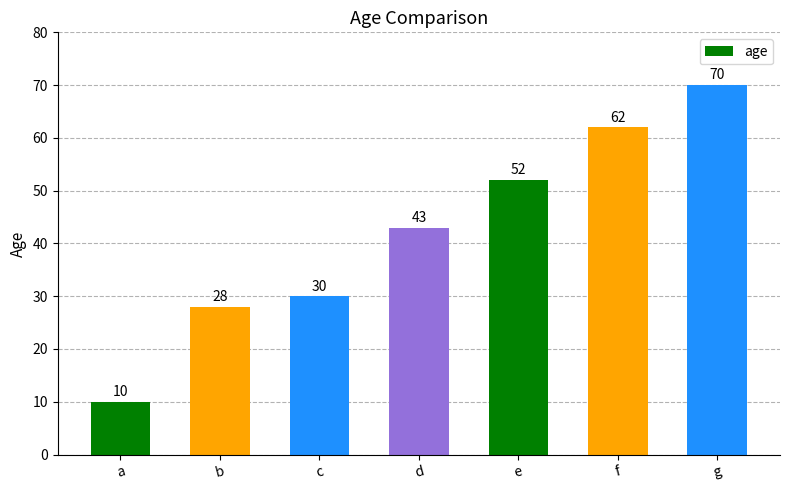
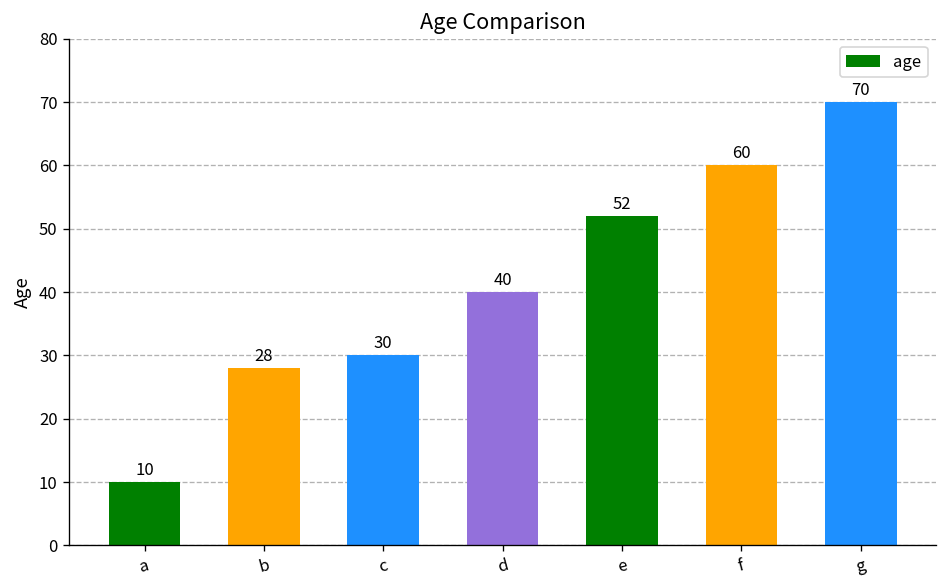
  {
    "a": 10,
    "b": 28,
    "c": 30,
-   "d": 43,
+   "d": 40,
    "e": 52,
-   "f": 62,
+   "f": 60,
    "g": 70
  }
